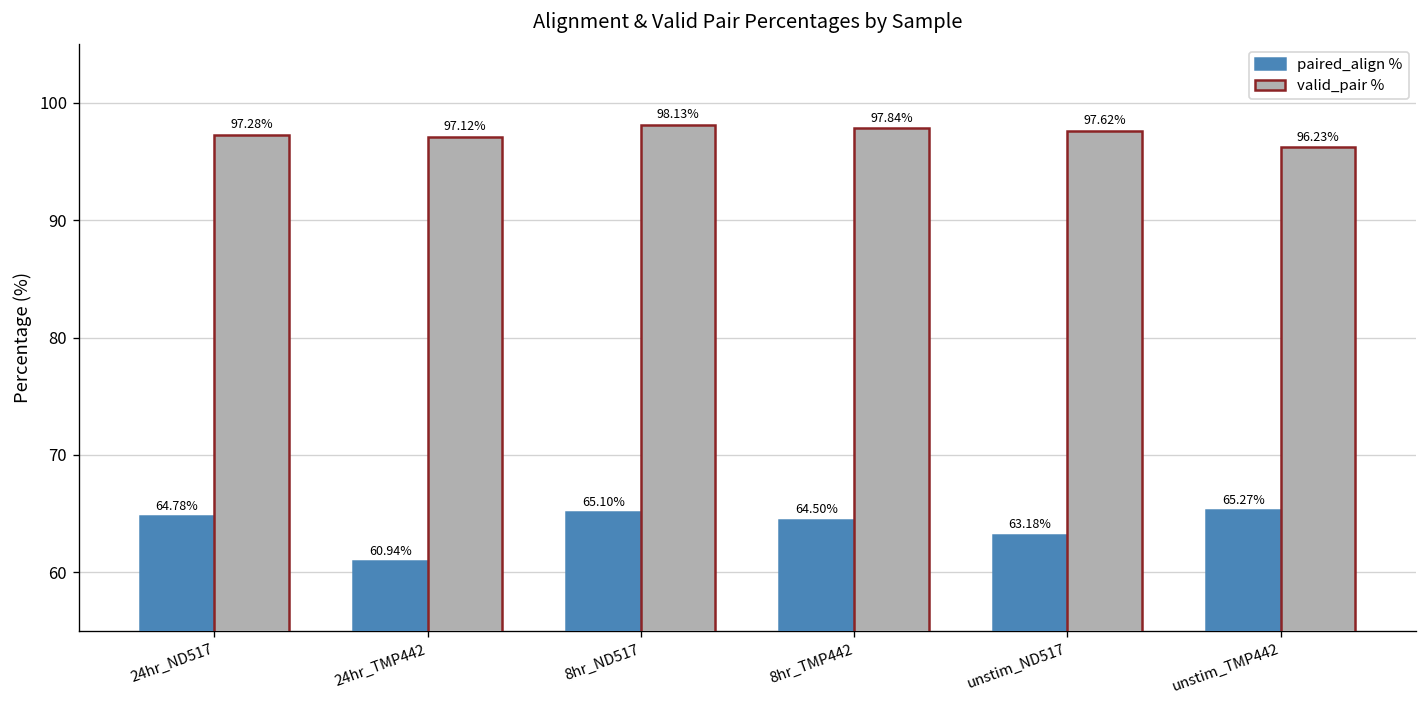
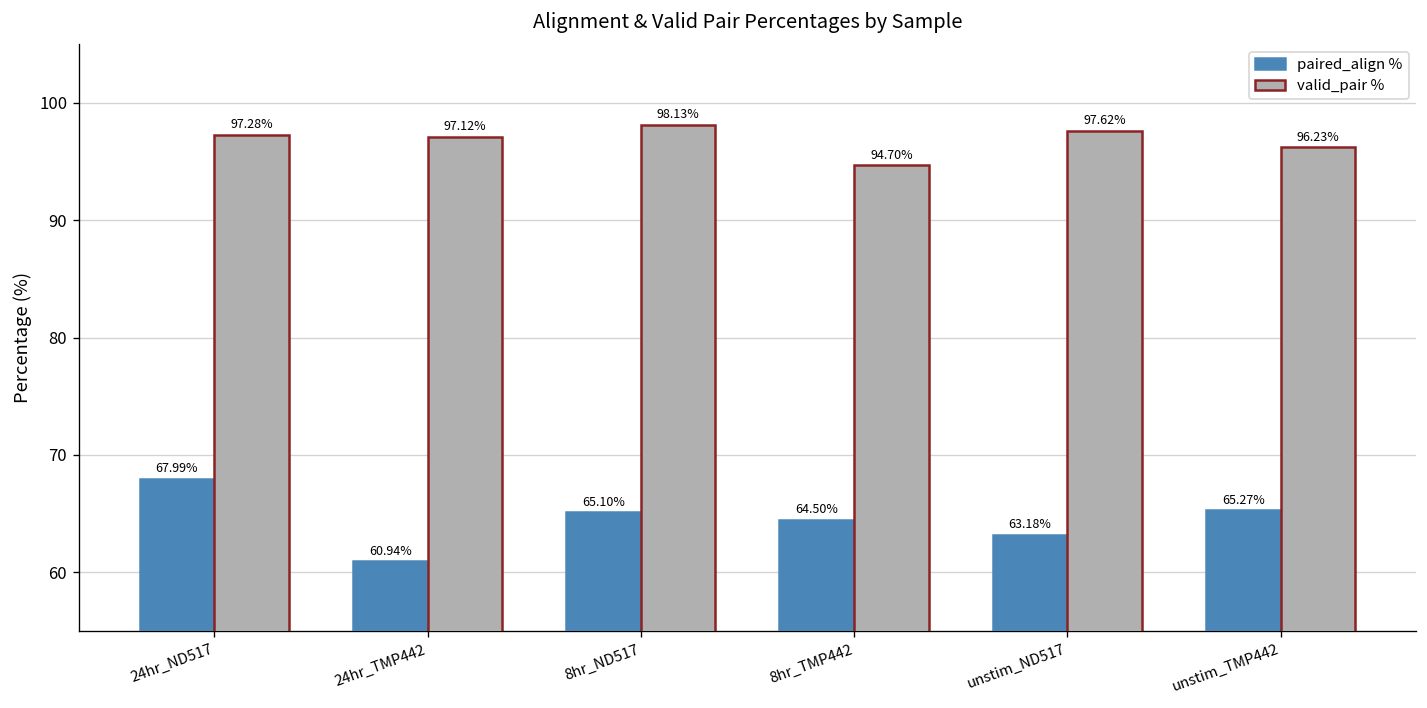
  {
    "paired_align %": {
-     "24hr_ND517": "64.78%",
+     "24hr_ND517": "67.99%",
      "24hr_TMP442": "60.94%",
      "8hr_ND517": "65.10%",
      "8hr_TMP442": "64.50%",
      "unstim_ND517": "63.18%",
      "unstim_TMP442": "65.27%"
    },
    "valid_pair %": {
      "24hr_ND517": "97.28%",
      "24hr_TMP442": "97.12%",
      "8hr_ND517": "98.13%",
-     "8hr_TMP442": "97.84%",
+     "8hr_TMP442": "94.70%",
      "unstim_ND517": "97.62%",
      "unstim_TMP442": "96.23%"
    }
  }
